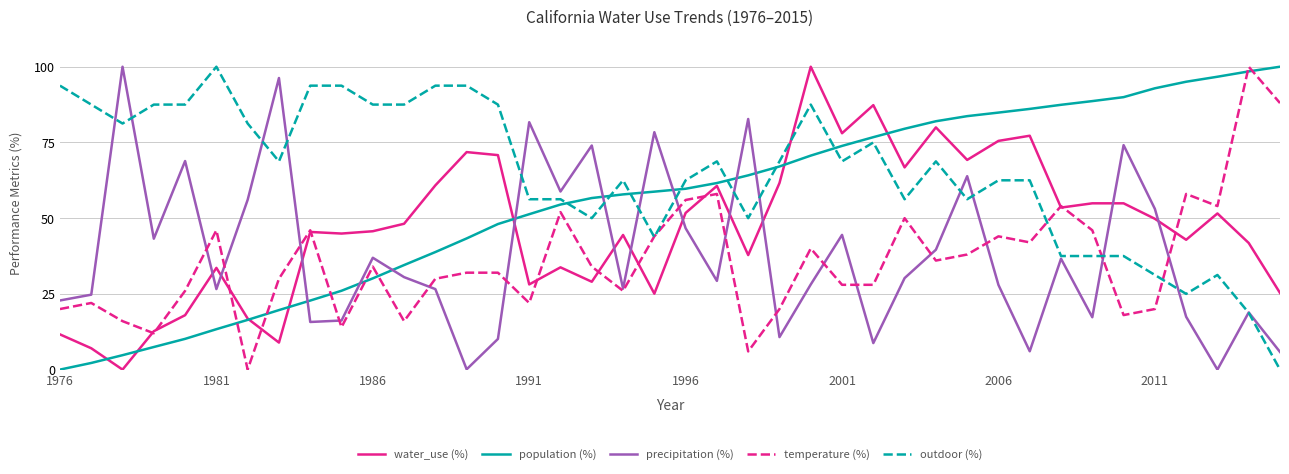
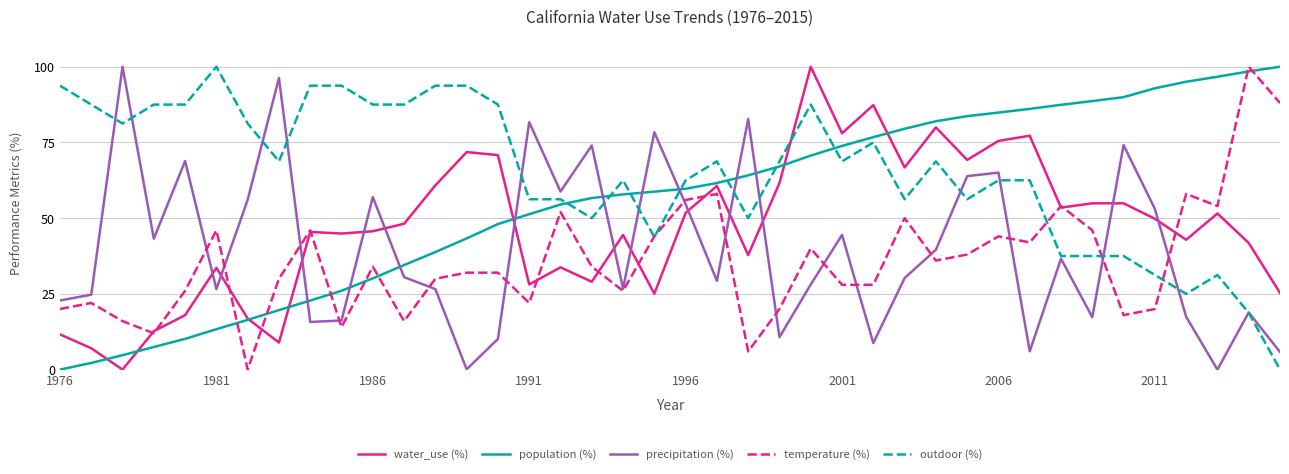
  {
    "precipitation (%)": {
      "1976": 23,
      "1981": 27,
-     "1986": 37,
+     "1986": 57,
      "1991": 82,
-     "1996": 47,
+     "1996": 55,
      "2001": 44,
-     "2006": 28,
+     "2006": 65,
      "2011": 53
    }
  }
